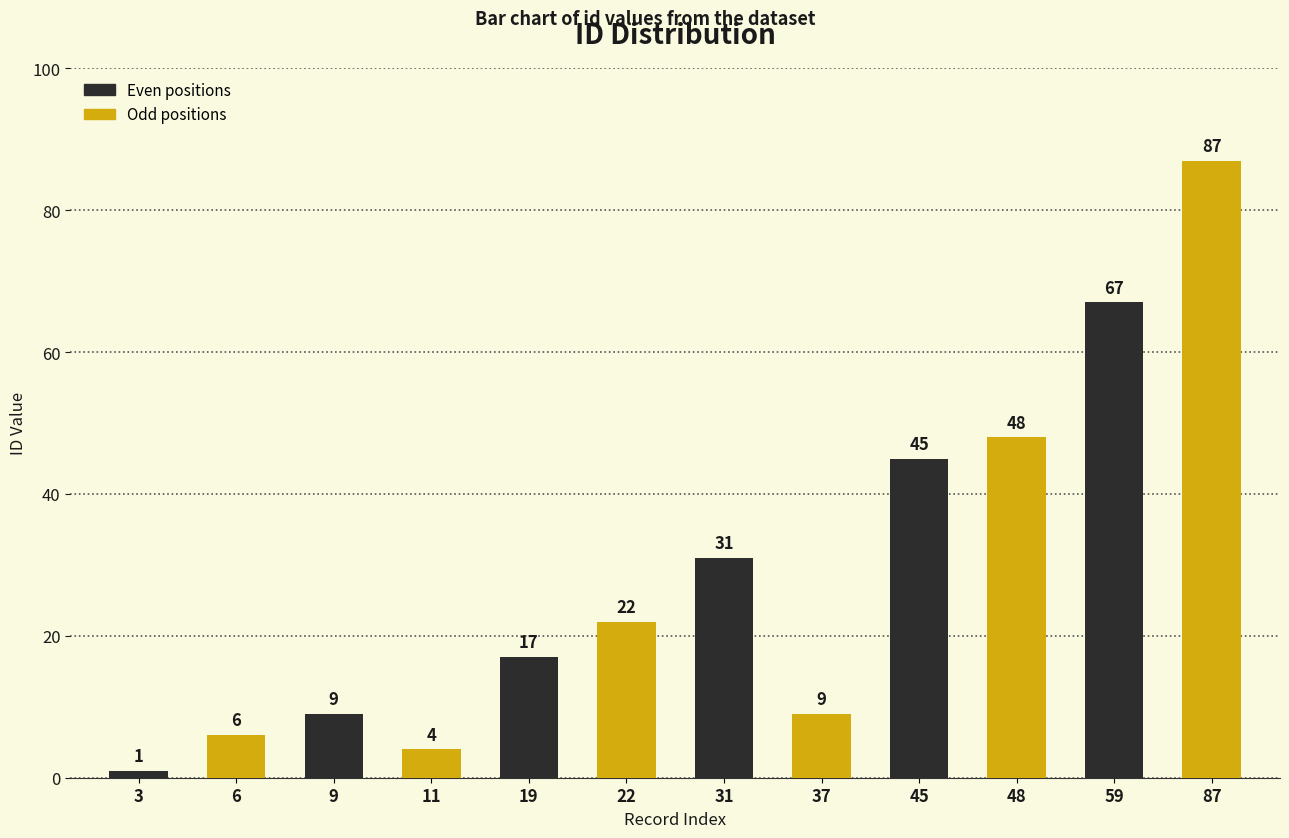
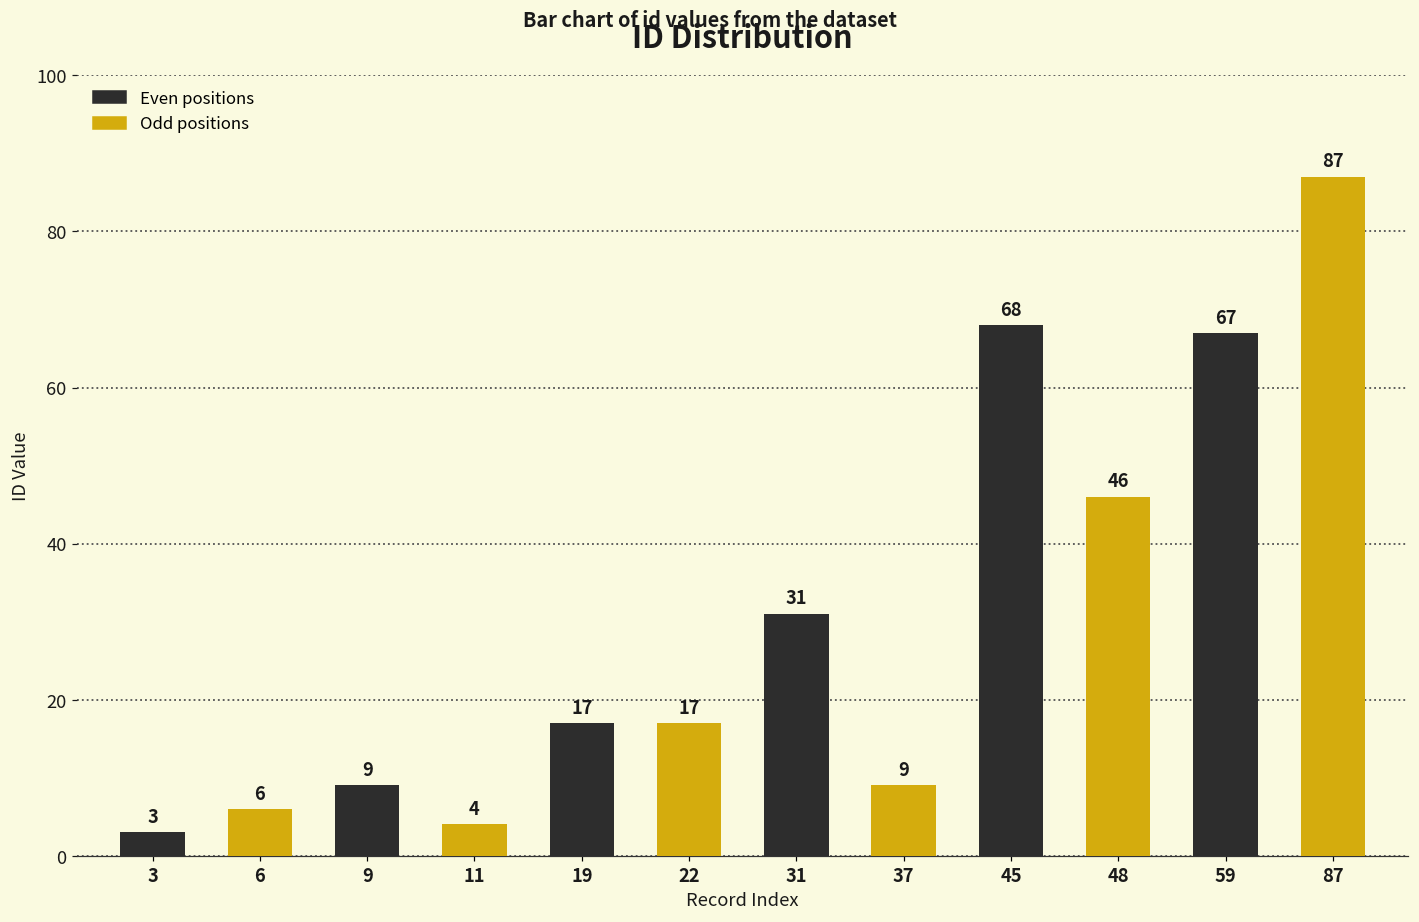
  {
    "Even positions": {
-     "3": 1,
+     "3": 3,
      "9": 9,
      "19": 17,
      "31": 31,
-     "45": 45,
+     "45": 68,
      "59": 67
    },
    "Odd positions": {
      "6": 6,
      "11": 4,
-     "22": 22,
+     "22": 17,
      "37": 9,
-     "48": 48,
+     "48": 46,
      "87": 87
    }
  }
